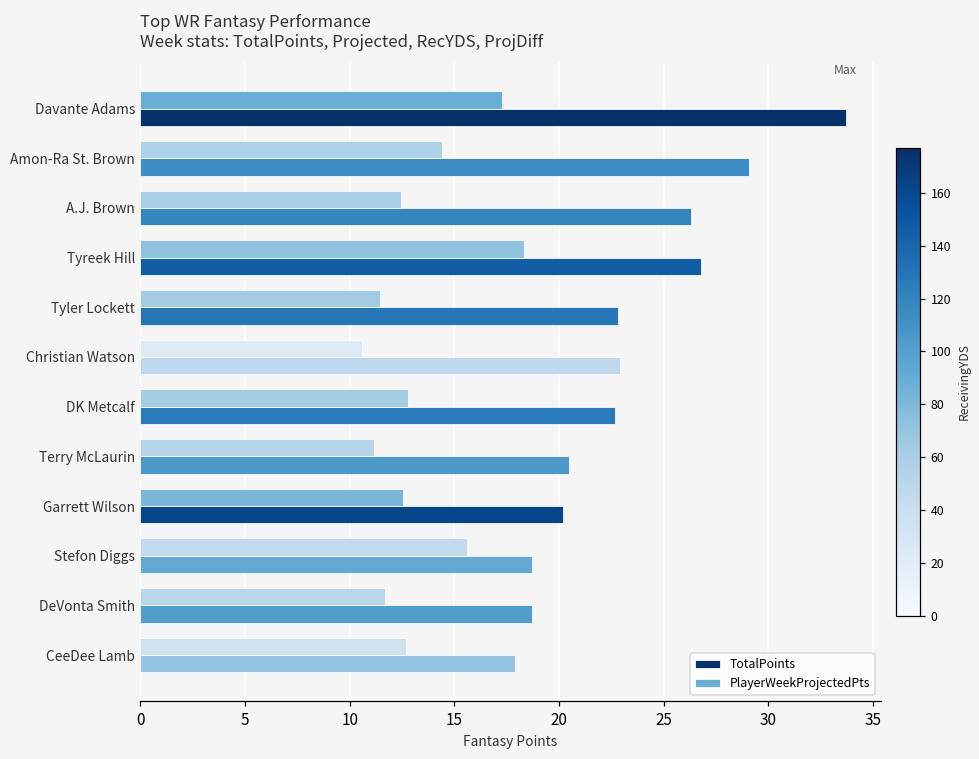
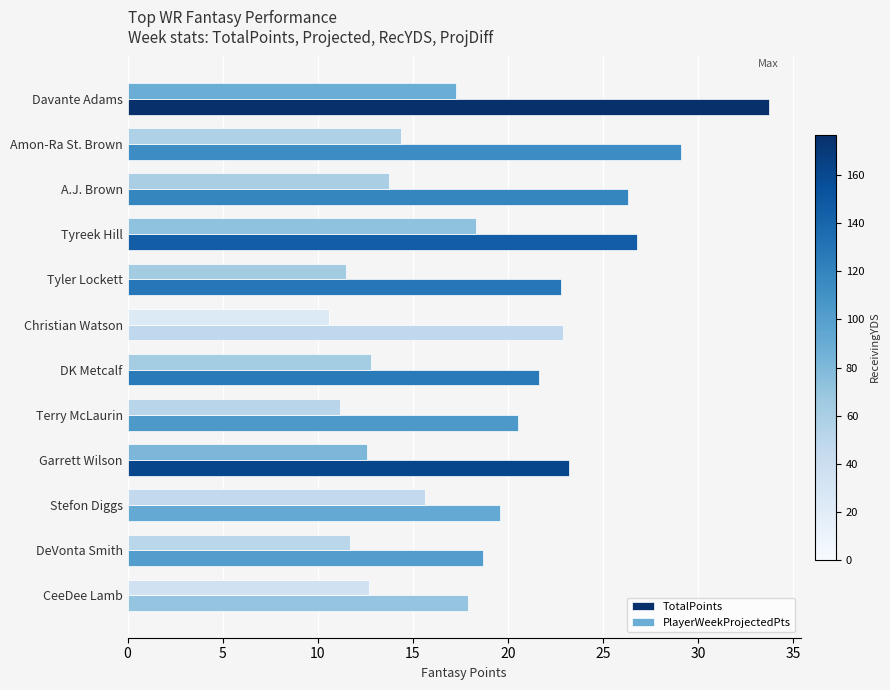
  {
    "TotalPoints": {
      "Davante Adams": 33.7,
      "Amon-Ra St. Brown": 29.1,
      "A.J. Brown": 26.3,
      "Tyreek Hill": 26.8,
      "Tyler Lockett": 22.8,
      "Christian Watson": 22.9,
-     "DK Metcalf": 22.7,
+     "DK Metcalf": 21.6,
      "Terry McLaurin": 20.5,
-     "Garrett Wilson": 20.2,
-     "Stefon Diggs": 18.7,
+     "Garrett Wilson": 23.2,
+     "Stefon Diggs": 19.6,
      "DeVonta Smith": 18.7,
      "CeeDee Lamb": 17.9
    },
    "PlayerWeekProjectedPts": {
      "Davante Adams": 17.3,
      "Amon-Ra St. Brown": 14.4,
-     "A.J. Brown": 12.4,
+     "A.J. Brown": 13.7,
      "Tyreek Hill": 18.3,
      "Tyler Lockett": 11.5,
      "Christian Watson": 10.6,
      "DK Metcalf": 12.8,
      "Terry McLaurin": 11.2,
      "Garrett Wilson": 12.6,
      "Stefon Diggs": 15.6,
      "DeVonta Smith": 11.7,
      "CeeDee Lamb": 12.7
    }
  }
